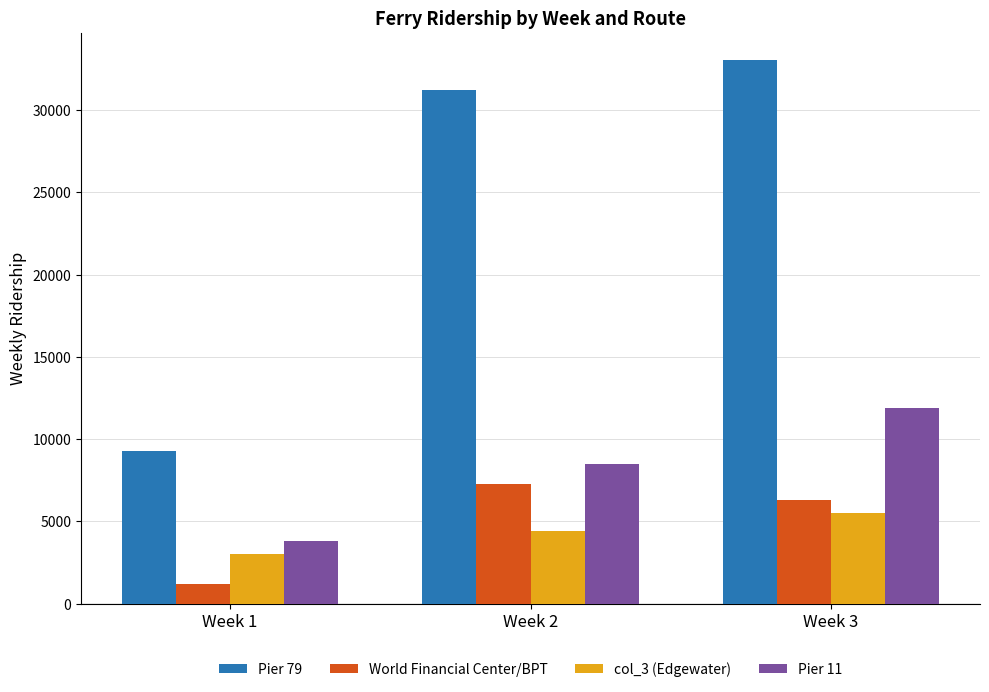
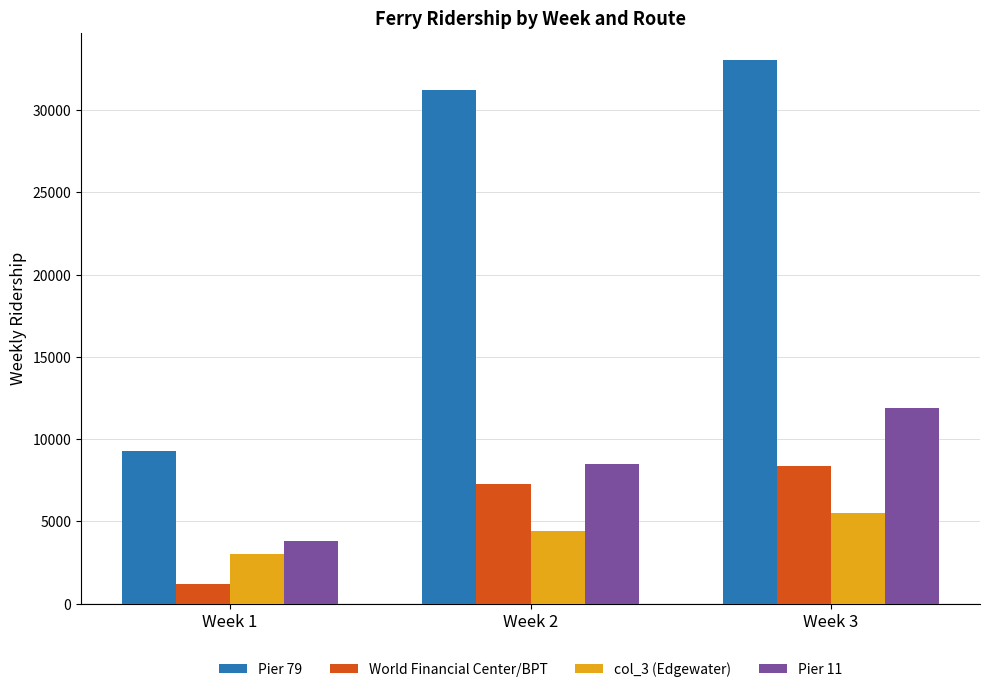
  {
    "Pier 79": {
      "Week 1": 9300,
      "Week 2": 31200,
      "Week 3": 33000
    },
    "World Financial Center/BPT": {
      "Week 1": 1200,
      "Week 2": 7300,
-     "Week 3": 6300
+     "Week 3": 8400
    },
    "col_3 (Edgewater)": {
      "Week 1": 3000,
      "Week 2": 4400,
      "Week 3": 5500
    },
    "Pier 11": {
      "Week 1": 3800,
      "Week 2": 8500,
      "Week 3": 11900
    }
  }
